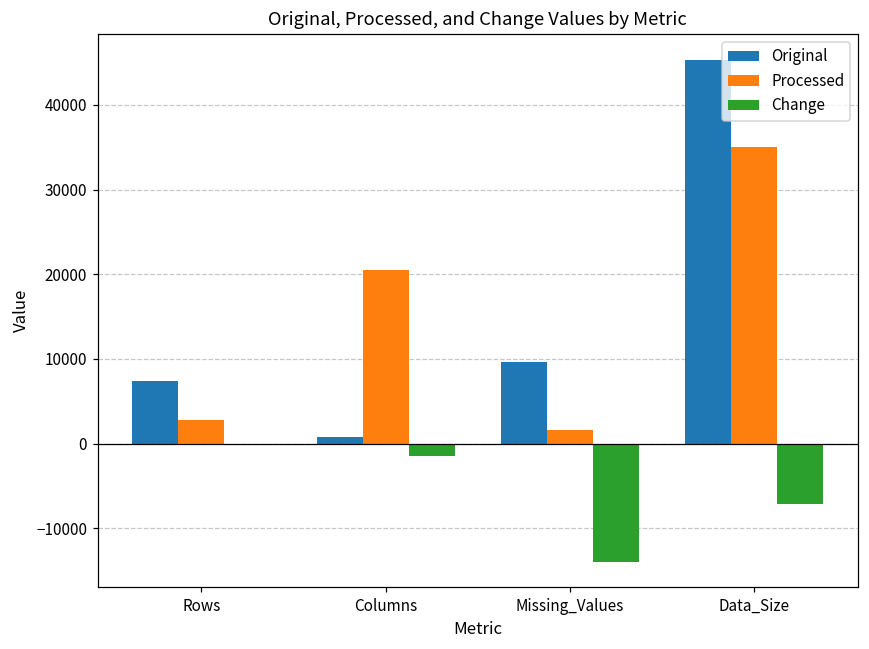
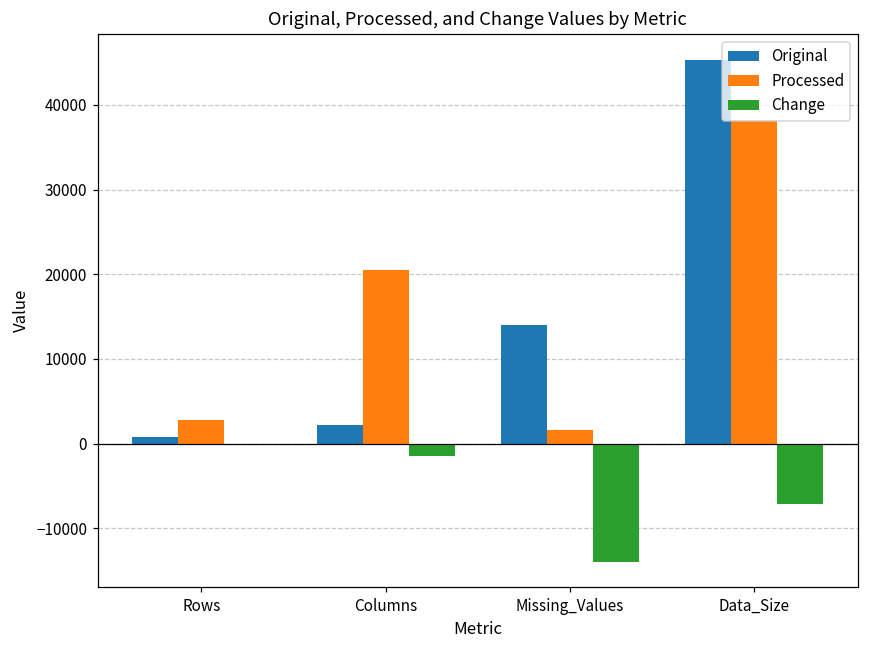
  {
    "Original": {
-     "Rows": 7000,
-     "Columns": 1000,
-     "Missing_Values": 10000,
+     "Rows": 1000,
+     "Columns": 2000,
+     "Missing_Values": 14000,
      "Data_Size": 45000
    },
    "Processed": {
      "Rows": 3000,
      "Columns": 21000,
      "Missing_Values": 2000,
-     "Data_Size": 35000
+     "Data_Size": 38000
    },
    "Change": {
      "Columns": -1000,
      "Missing_Values": -14000,
      "Data_Size": -7000
    }
  }
